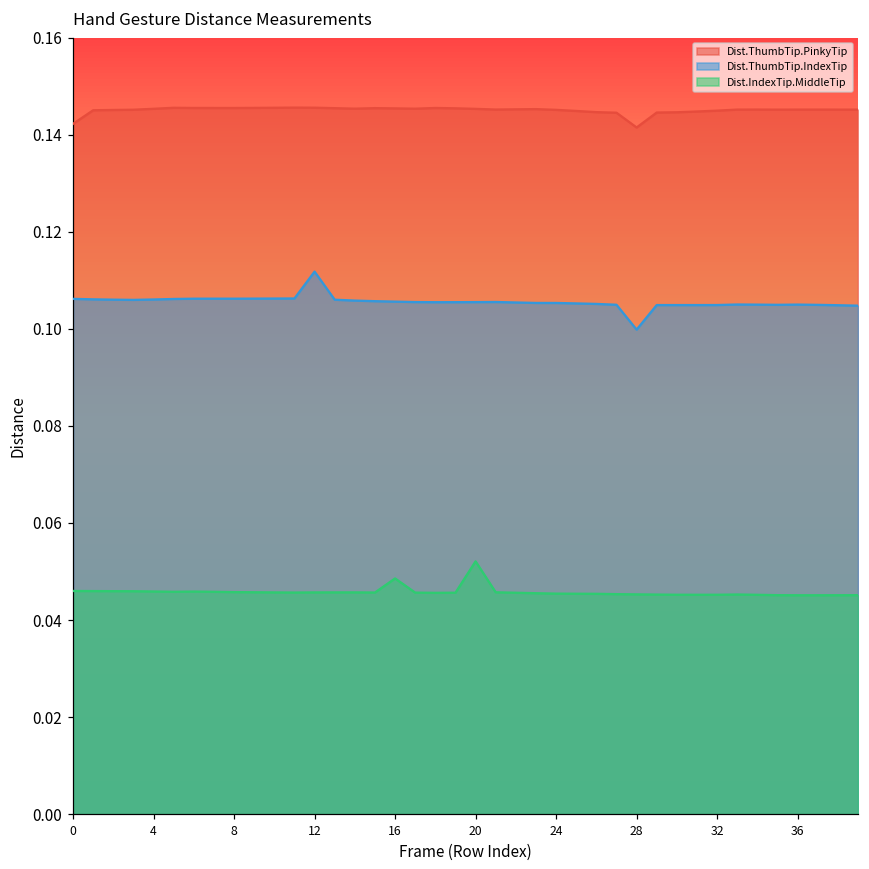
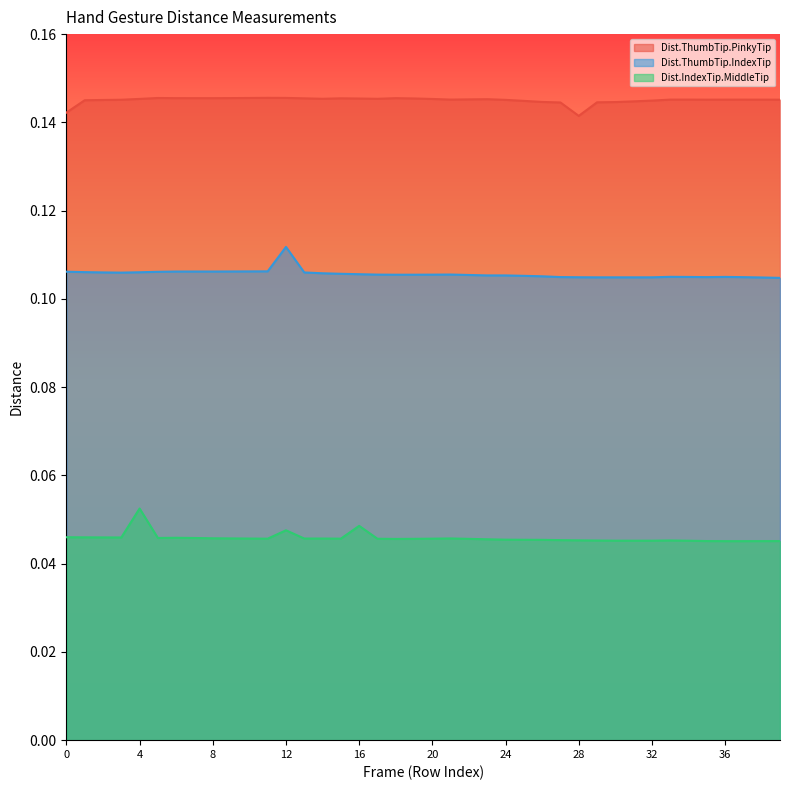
  {
    "Dist.ThumbTip.PinkyTip": {
      "0": 0.142,
      "4": 0.145,
      "8": 0.145,
      "12": 0.146,
      "16": 0.145,
      "20": 0.145,
      "24": 0.145,
      "28": 0.141,
      "32": 0.145,
      "36": 0.145
    },
    "Dist.ThumbTip.IndexTip": {
      "0": 0.106,
      "4": 0.106,
      "8": 0.106,
      "12": 0.112,
      "16": 0.106,
      "20": 0.105,
      "24": 0.105,
-     "28": 0.100,
+     "28": 0.105,
      "32": 0.105,
      "36": 0.105
    },
    "Dist.IndexTip.MiddleTip": {
      "0": 0.046,
-     "4": 0.046,
+     "4": 0.052,
      "8": 0.046,
-     "12": 0.046,
+     "12": 0.048,
      "16": 0.049,
-     "20": 0.052,
+     "20": 0.046,
      "24": 0.045,
      "28": 0.045,
      "32": 0.045,
      "36": 0.045
    }
  }
